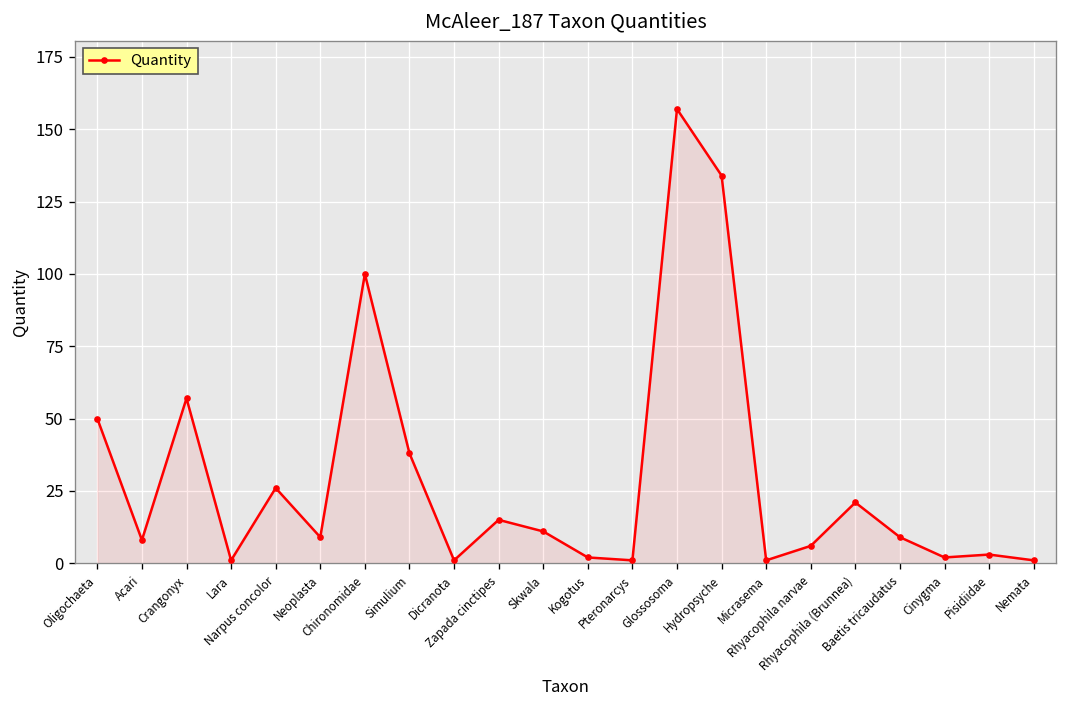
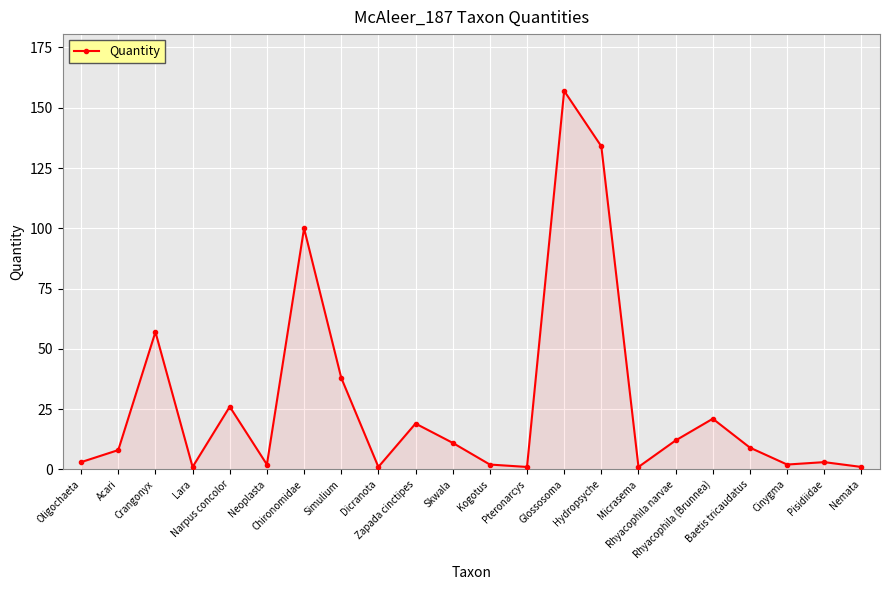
  {
-   "Oligochaeta": 50,
+   "Oligochaeta": 3,
    "Acari": 8,
    "Crangonyx": 57,
    "Lara": 1,
    "Narpus concolor": 26,
-   "Neoplasta": 9,
+   "Neoplasta": 2,
    "Chironomidae": 100,
    "Simulium": 38,
    "Dicranota": 1,
-   "Zapada cinctipes": 15,
+   "Zapada cinctipes": 19,
    "Skwala": 11,
    "Kogotus": 2,
    "Pteronarcys": 1,
    "Glossosoma": 157,
    "Hydropsyche": 134,
    "Micrasema": 1,
-   "Rhyacophila narvae": 6,
+   "Rhyacophila narvae": 12,
    "Rhyacophila (Brunnea)": 21,
    "Baetis tricaudatus": 9,
    "Cinygma": 2,
    "Pisidiidae": 3,
    "Nemata": 1
  }
